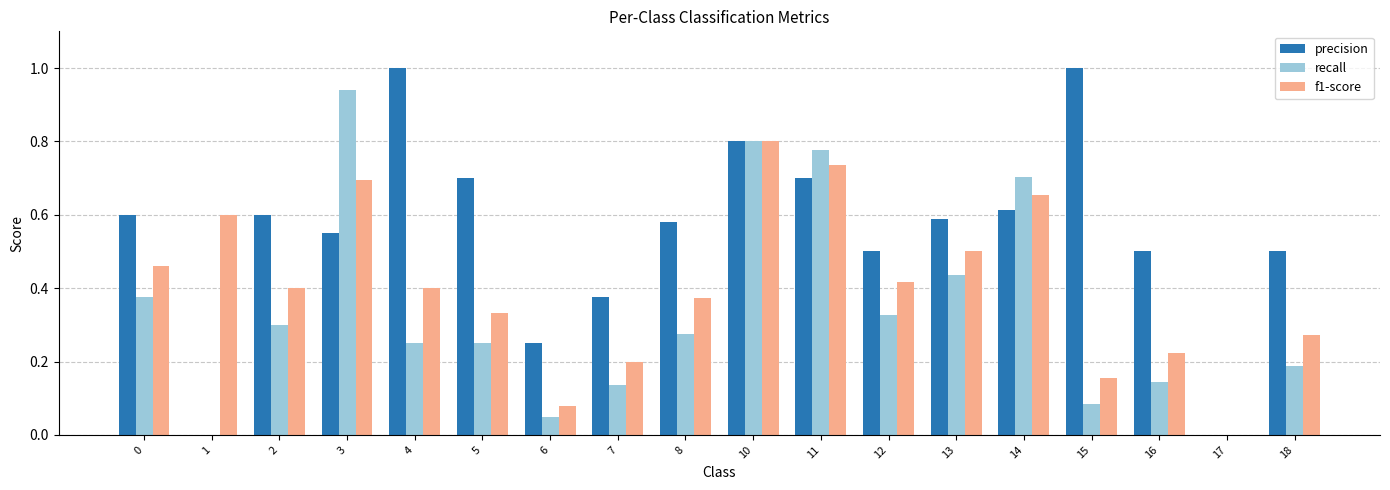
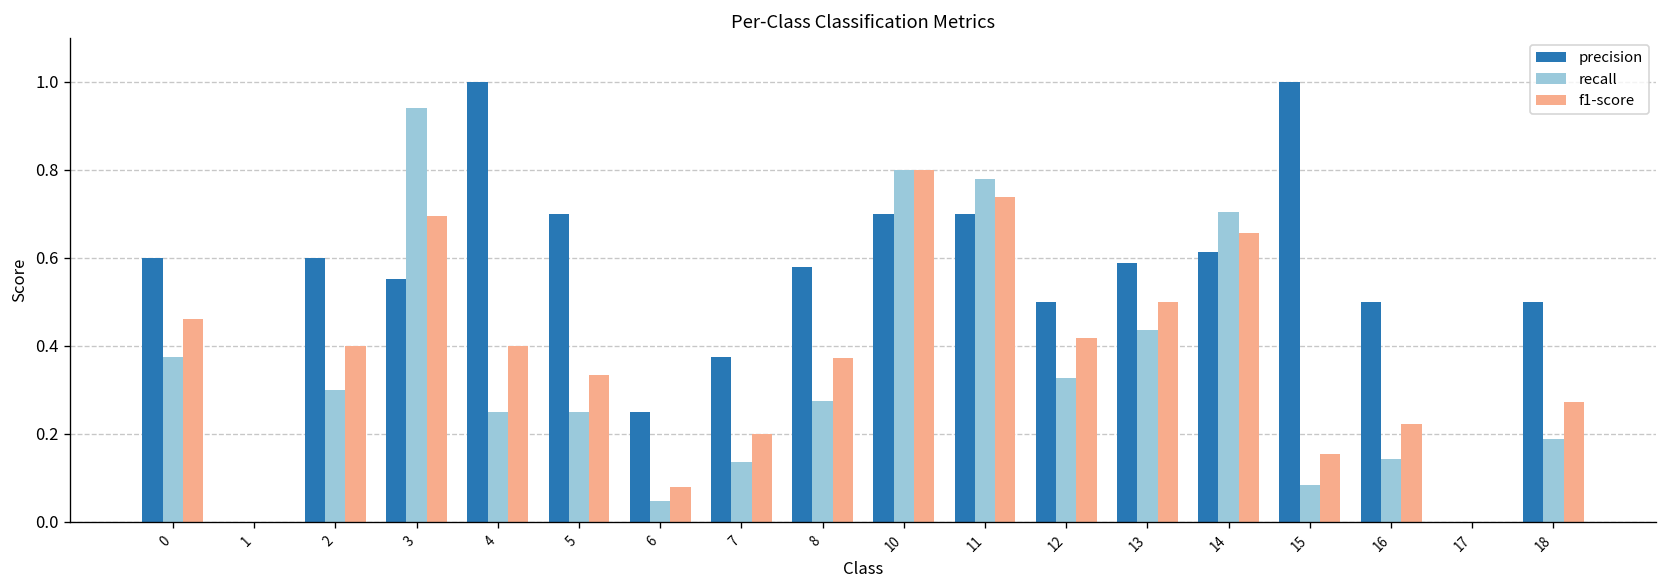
  {
    "precision": {
      "0": 0.6,
      "1": 0.0,
      "2": 0.6,
      "3": 0.55,
      "4": 1.0,
      "5": 0.7,
      "6": 0.25,
      "7": 0.38,
      "8": 0.58,
-     "10": 0.8,
+     "10": 0.7,
      "11": 0.7,
      "12": 0.5,
      "13": 0.59,
      "14": 0.61,
      "15": 1.0,
      "16": 0.5,
      "17": 0.0,
      "18": 0.5
    },
    "recall": {
      "0": 0.38,
      "1": 0.0,
      "2": 0.3,
      "3": 0.94,
      "4": 0.25,
      "5": 0.25,
      "6": 0.05,
      "7": 0.14,
      "8": 0.28,
      "10": 0.8,
      "11": 0.78,
      "12": 0.33,
      "13": 0.43,
      "14": 0.7,
      "15": 0.08,
      "16": 0.14,
      "17": 0.0,
      "18": 0.19
    },
    "f1-score": {
      "0": 0.46,
-     "1": 0.6,
+     "1": 0.0,
      "2": 0.4,
      "3": 0.7,
      "4": 0.4,
      "5": 0.33,
      "6": 0.08,
      "7": 0.2,
      "8": 0.37,
      "10": 0.8,
      "11": 0.74,
      "12": 0.42,
      "13": 0.5,
      "14": 0.66,
      "15": 0.15,
      "16": 0.22,
      "17": 0.0,
      "18": 0.27
    }
  }
